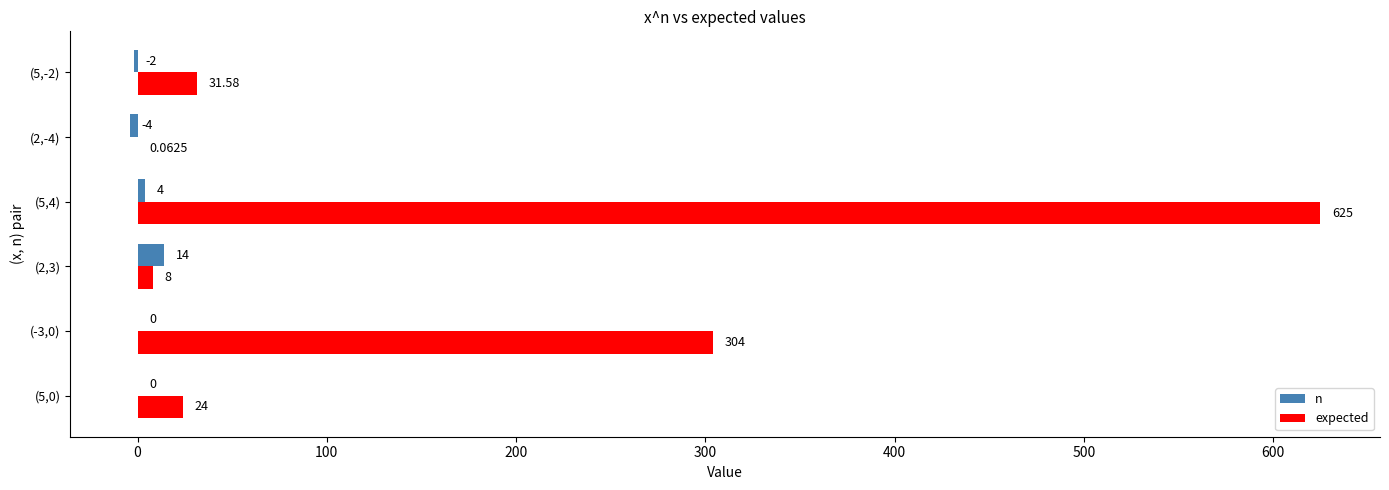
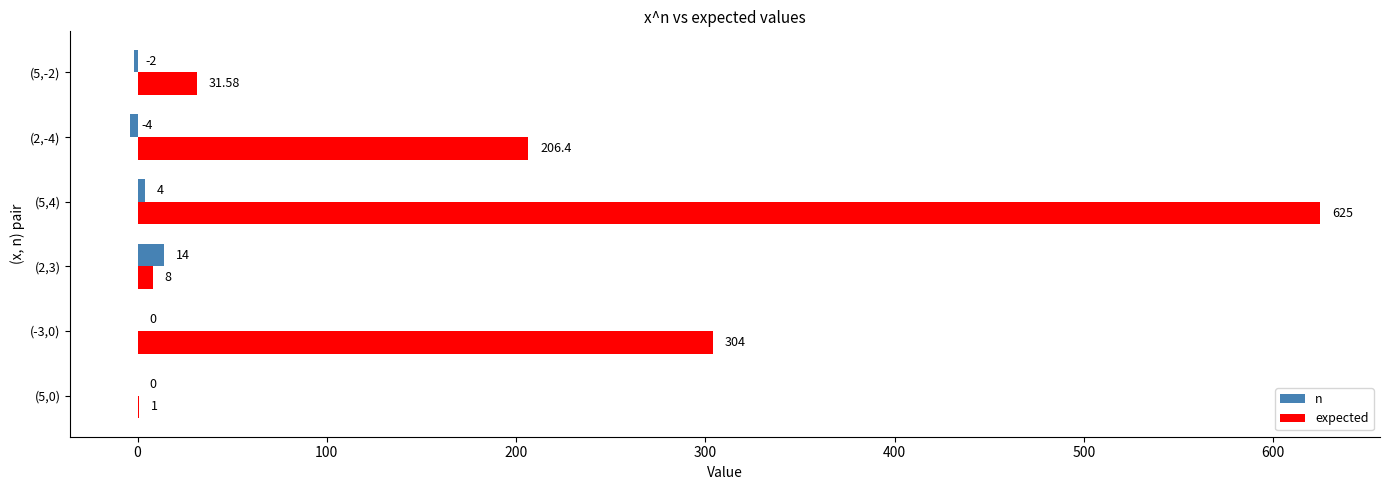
  {
    "n": {
      "(5,-2)": -2,
      "(2,-4)": -4,
      "(5,4)": 4,
      "(2,3)": 14,
      "(-3,0)": 0,
      "(5,0)": 0
    },
    "expected": {
      "(5,-2)": 31.58,
-     "(2,-4)": 0.0625,
+     "(2,-4)": 206.4,
      "(5,4)": 625,
      "(2,3)": 8,
      "(-3,0)": 304,
-     "(5,0)": 24
+     "(5,0)": 1
    }
  }
